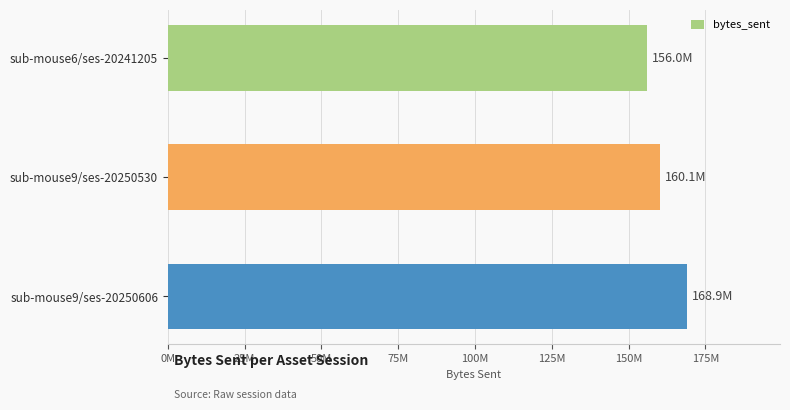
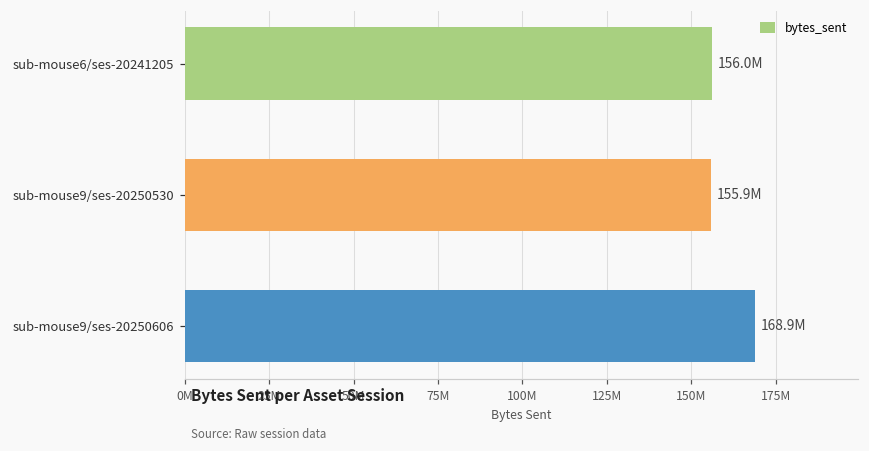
  {
    "sub-mouse6/ses-20241205": "156.0M",
-   "sub-mouse9/ses-20250530": "160.1M",
+   "sub-mouse9/ses-20250530": "155.9M",
    "sub-mouse9/ses-20250606": "168.9M"
  }
